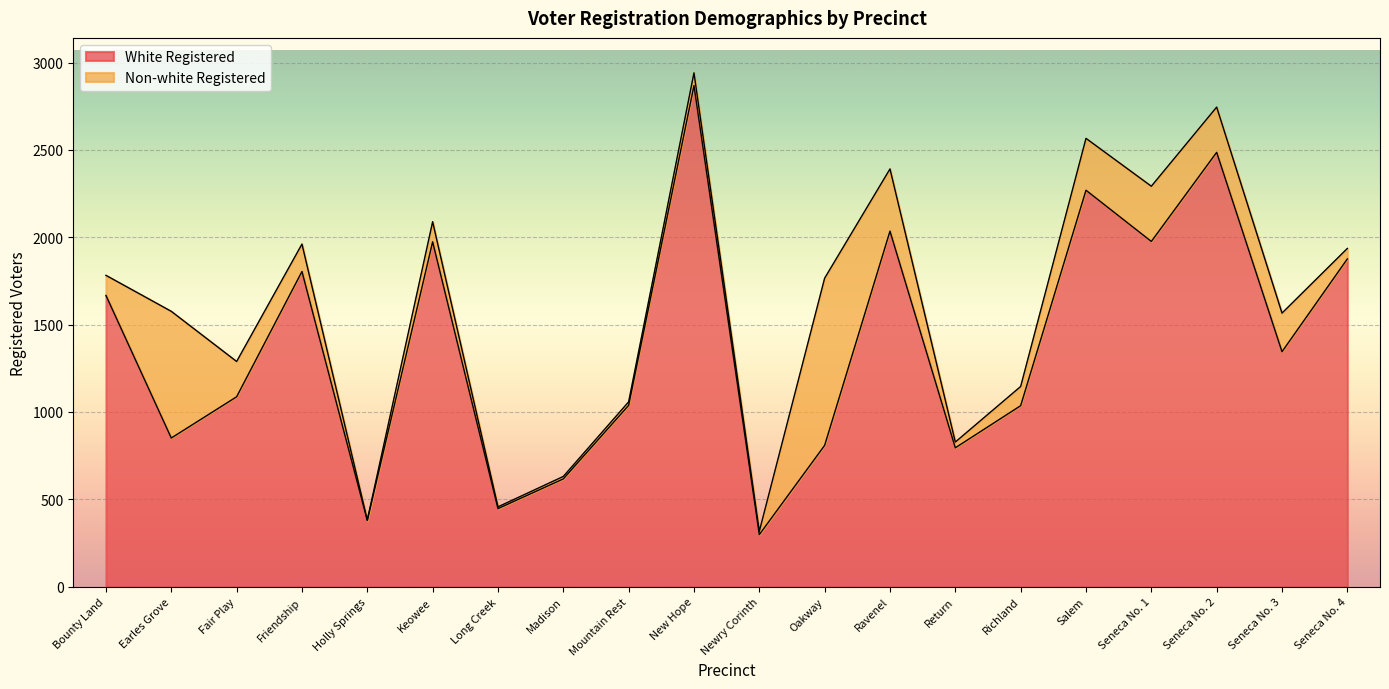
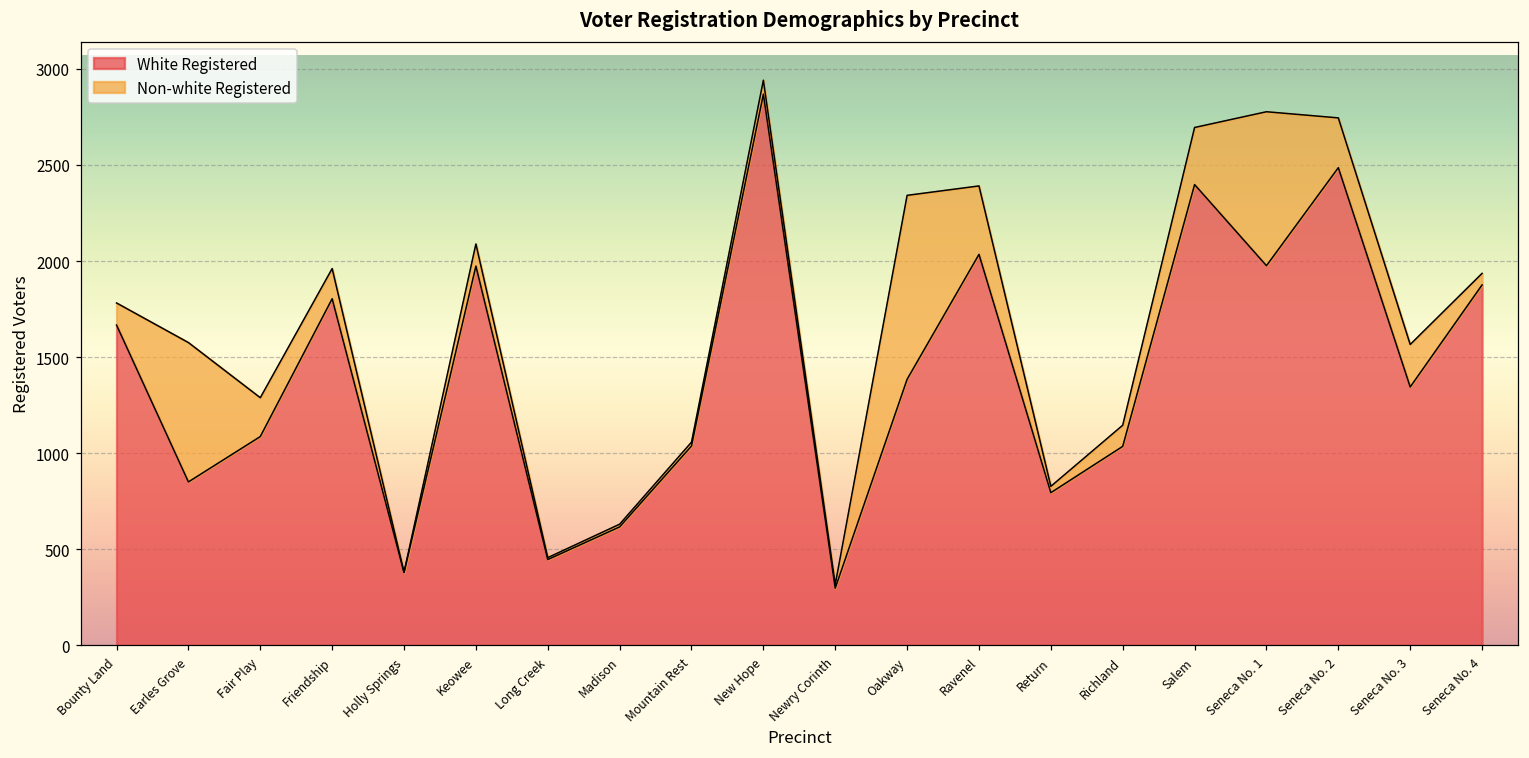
  {
    "White Registered": {
      "Bounty Land": 1670,
      "Earles Grove": 850,
      "Fair Play": 1090,
      "Friendship": 1800,
      "Keowee": 1970,
      "Mountain Rest": 1040,
      "New Hope": 2870,
      "Newry Corinth": 300,
-     "Oakway": 810,
+     "Oakway": 1390,
      "Ravenel": 2040,
      "Return": 800,
      "Richland": 1040,
-     "Salem": 2270,
+     "Salem": 2400,
      "Seneca No. 1": 1980,
      "Seneca No. 2": 2490,
      "Seneca No. 3": 1350,
      "Seneca No. 4": 1880
    },
    "Non-white Registered": {
      "Bounty Land": 120,
      "Earles Grove": 730,
      "Fair Play": 200,
      "Friendship": 160,
      "Keowee": 120,
      "Mountain Rest": 20,
      "New Hope": 70,
      "Newry Corinth": 20,
      "Oakway": 960,
      "Ravenel": 360,
      "Return": 30,
      "Richland": 110,
      "Salem": 300,
-     "Seneca No. 1": 320,
+     "Seneca No. 1": 800,
      "Seneca No. 2": 260,
      "Seneca No. 3": 220,
      "Seneca No. 4": 60
    }
  }
